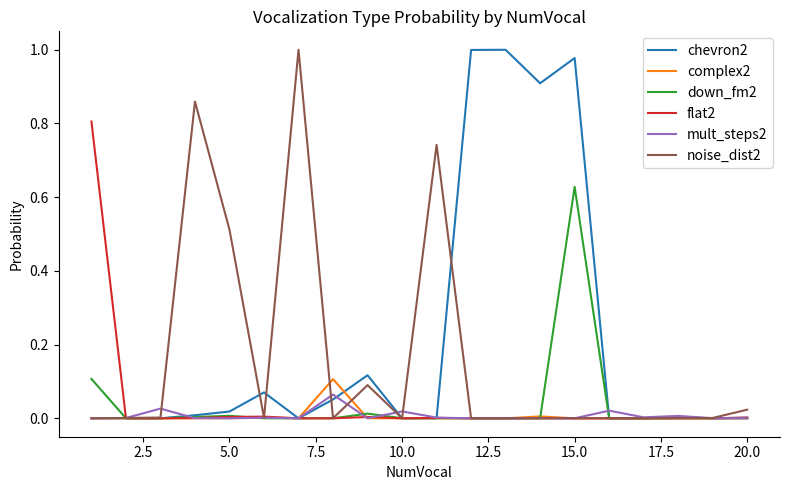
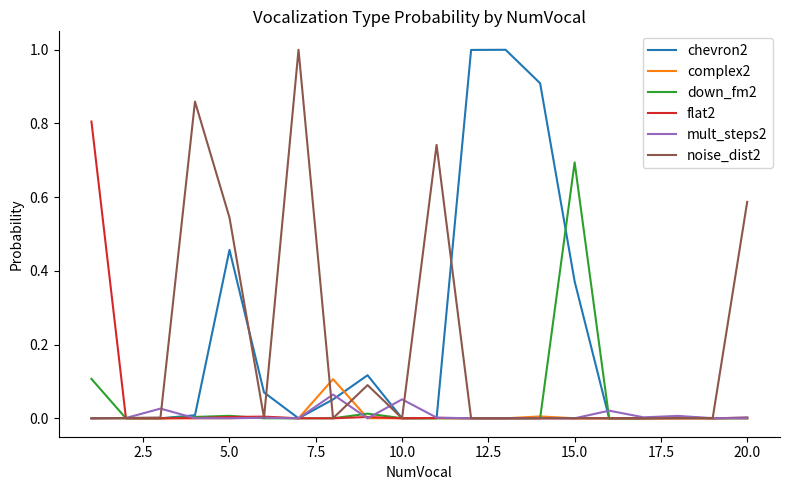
  {
    "chevron2": {
-     "5.0": 0.02,
-     "15.0": 0.98
+     "5.0": 0.46,
+     "15.0": 0.37
    },
    "down_fm2": {
-     "15.0": 0.63
+     "15.0": 0.69
    },
    "mult_steps2": {
-     "10.0": 0.02
+     "10.0": 0.05
    },
    "noise_dist2": {
-     "5.0": 0.51,
-     "20.0": 0.02
+     "5.0": 0.54,
+     "20.0": 0.59
    }
  }
